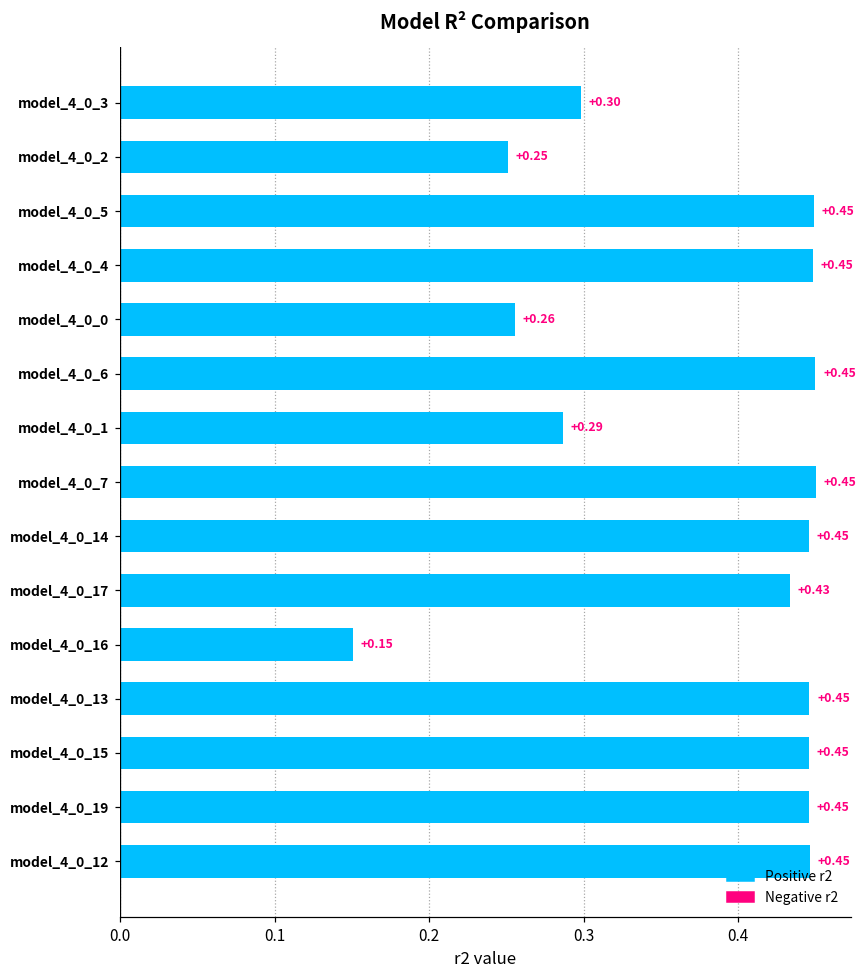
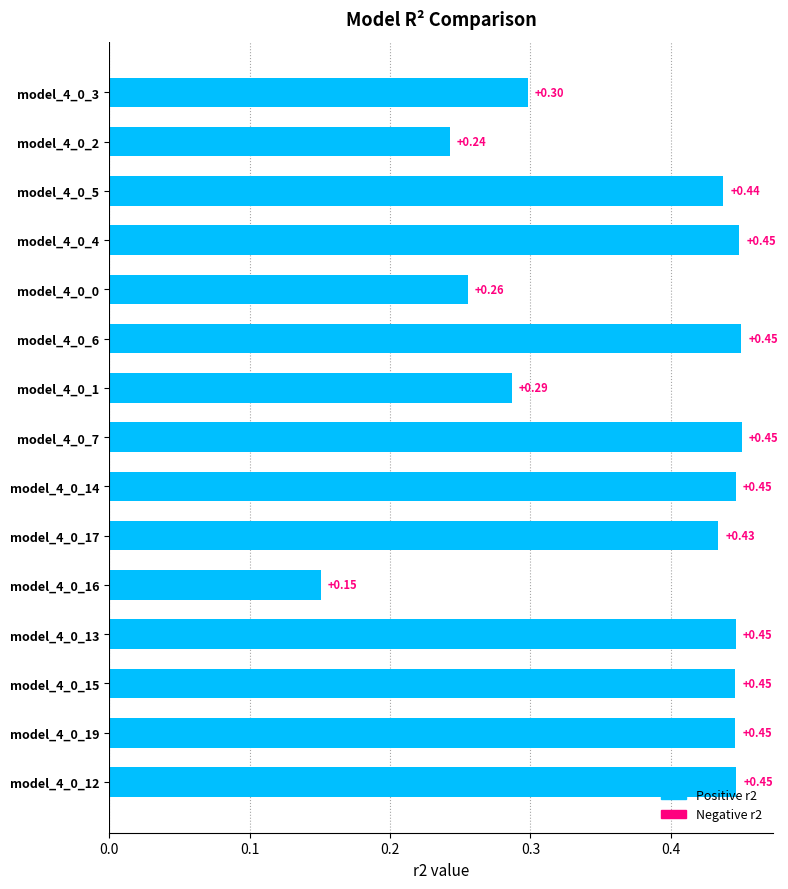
  {
    "model_4_0_3": "+0.30",
-   "model_4_0_2": "+0.25",
-   "model_4_0_5": "+0.45",
+   "model_4_0_2": "+0.24",
+   "model_4_0_5": "+0.44",
    "model_4_0_4": "+0.45",
    "model_4_0_0": "+0.26",
    "model_4_0_6": "+0.45",
    "model_4_0_1": "+0.29",
    "model_4_0_7": "+0.45",
    "model_4_0_14": "+0.45",
    "model_4_0_17": "+0.43",
    "model_4_0_16": "+0.15",
    "model_4_0_13": "+0.45",
    "model_4_0_15": "+0.45",
    "model_4_0_19": "+0.45",
    "model_4_0_12": "+0.45"
  }
